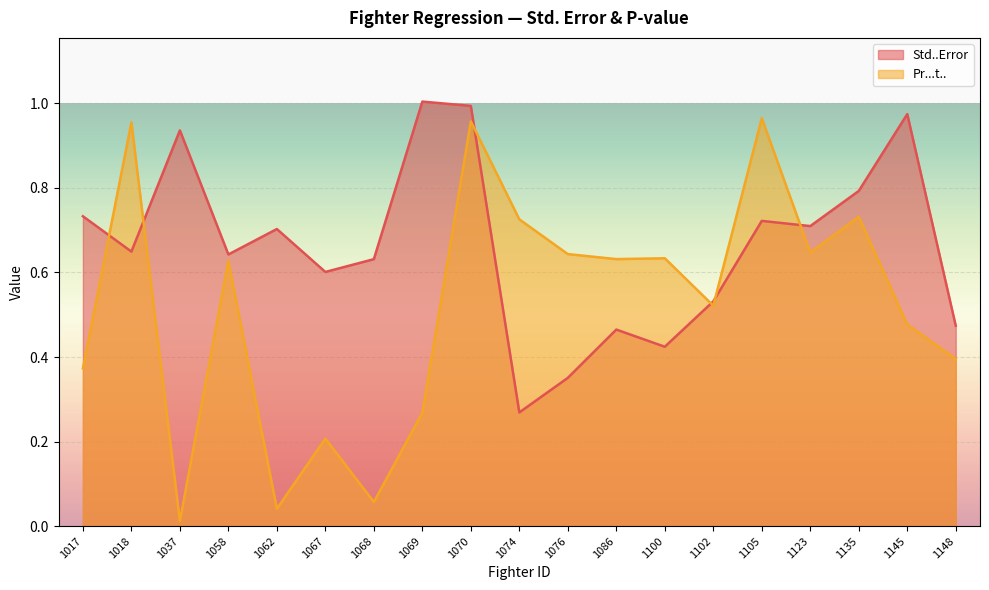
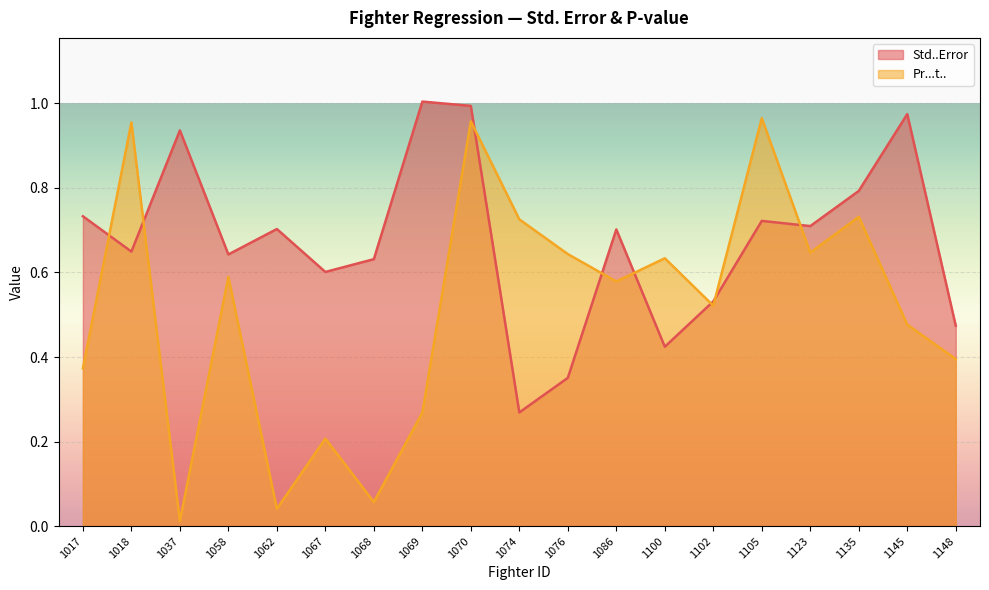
  {
    "Std..Error": {
      "1017": 0.73,
      "1018": 0.65,
      "1037": 0.94,
      "1058": 0.64,
      "1062": 0.70,
      "1067": 0.60,
      "1068": 0.63,
      "1069": 1.00,
      "1070": 0.99,
      "1074": 0.27,
      "1076": 0.35,
-     "1086": 0.46,
+     "1086": 0.70,
      "1100": 0.42,
      "1102": 0.53,
      "1105": 0.72,
      "1123": 0.71,
      "1135": 0.79,
      "1145": 0.97,
      "1148": 0.47
    },
    "Pr...t..": {
      "1017": 0.37,
      "1018": 0.95,
      "1037": 0.01,
-     "1058": 0.63,
+     "1058": 0.59,
      "1062": 0.04,
      "1067": 0.21,
      "1068": 0.06,
      "1069": 0.27,
      "1070": 0.96,
      "1074": 0.73,
      "1076": 0.64,
-     "1086": 0.63,
+     "1086": 0.58,
      "1100": 0.63,
      "1102": 0.52,
      "1105": 0.96,
      "1123": 0.65,
      "1135": 0.73,
      "1145": 0.48,
      "1148": 0.40
    }
  }
